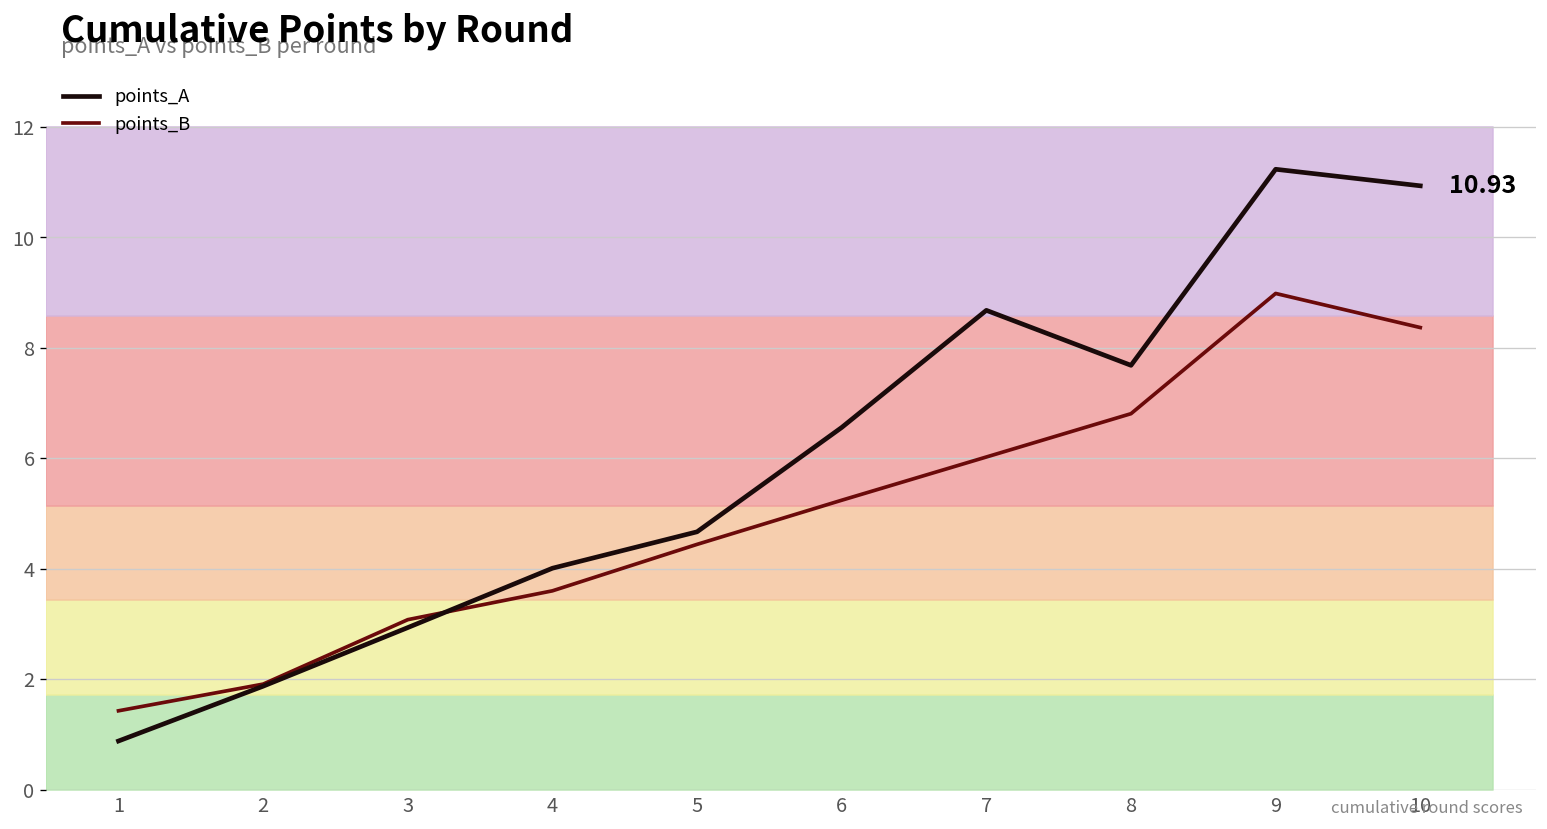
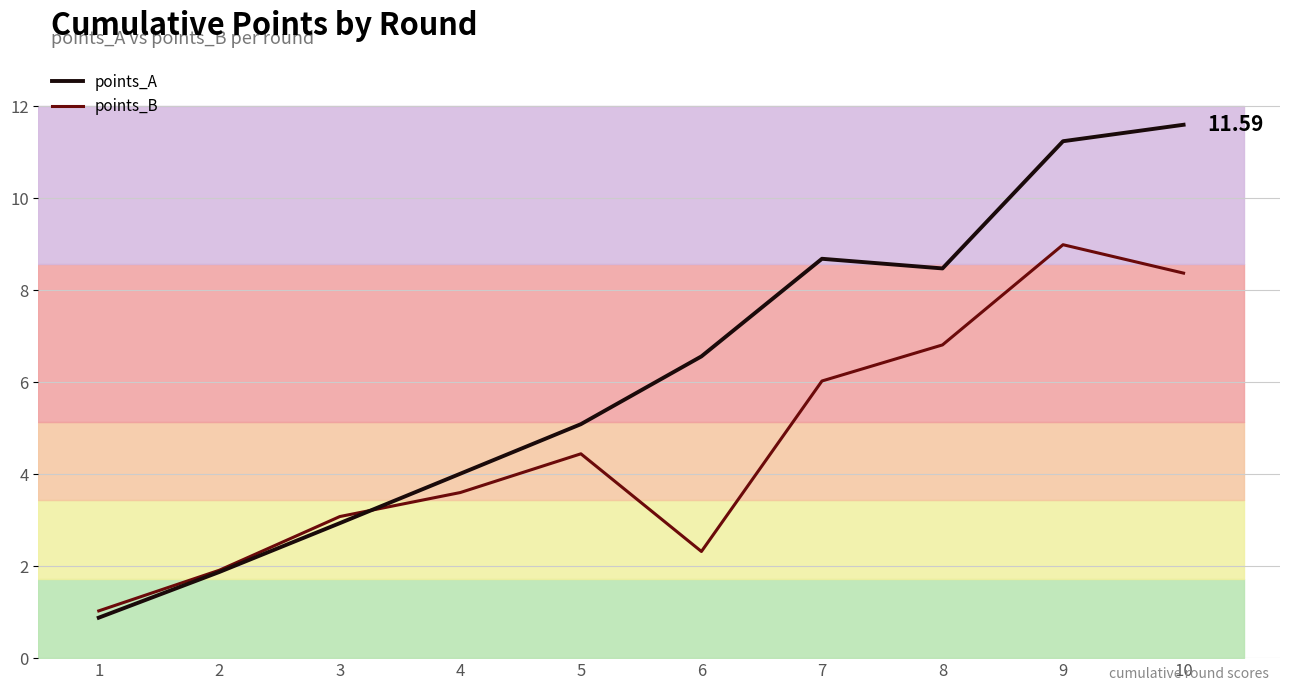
  {
    "points_A": {
-     "5": 4.7,
-     "8": 7.7,
-     "10": 10.93
+     "5": 5.1,
+     "8": 8.5,
+     "10": 11.59
    },
    "points_B": {
-     "1": 1.4,
+     "1": 1.0,
      "3": 3.1,
      "4": 3.6,
      "5": 4.4,
-     "6": 5.2,
+     "6": 2.3,
      "7": 6.0,
      "8": 6.8,
      "9": 9.0,
      "10": 8.4
    }
  }
